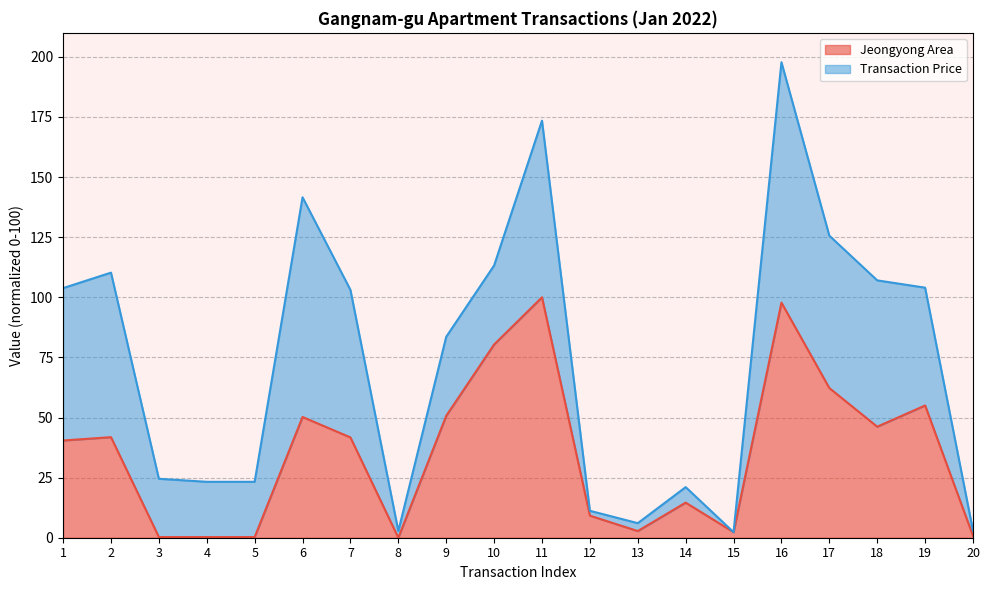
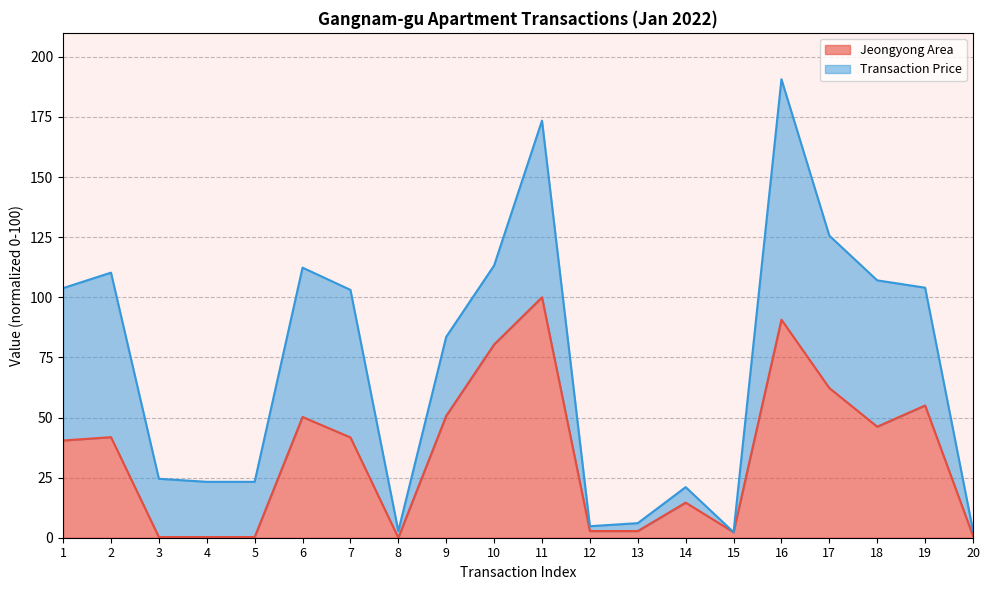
  {
    "Jeongyong Area": {
      "1": 40,
      "2": 42,
      "3": 0,
      "4": 0,
      "5": 0,
      "6": 50,
      "7": 42,
      "8": 0,
      "9": 51,
      "10": 80,
      "11": 100,
-     "12": 9,
+     "12": 3,
      "13": 3,
      "14": 15,
-     "16": 98,
+     "16": 91,
      "17": 62,
      "18": 46,
      "19": 55,
      "20": 1
    },
    "Transaction Price": {
      "1": 63,
      "2": 68,
      "3": 24,
      "4": 23,
      "5": 23,
-     "6": 91,
+     "6": 62,
      "7": 61,
      "8": 3,
      "9": 33,
      "10": 33,
      "11": 73,
      "12": 2,
      "13": 3,
      "14": 6,
      "16": 100,
      "17": 63,
      "18": 61,
      "19": 49,
      "20": 2
    }
  }
